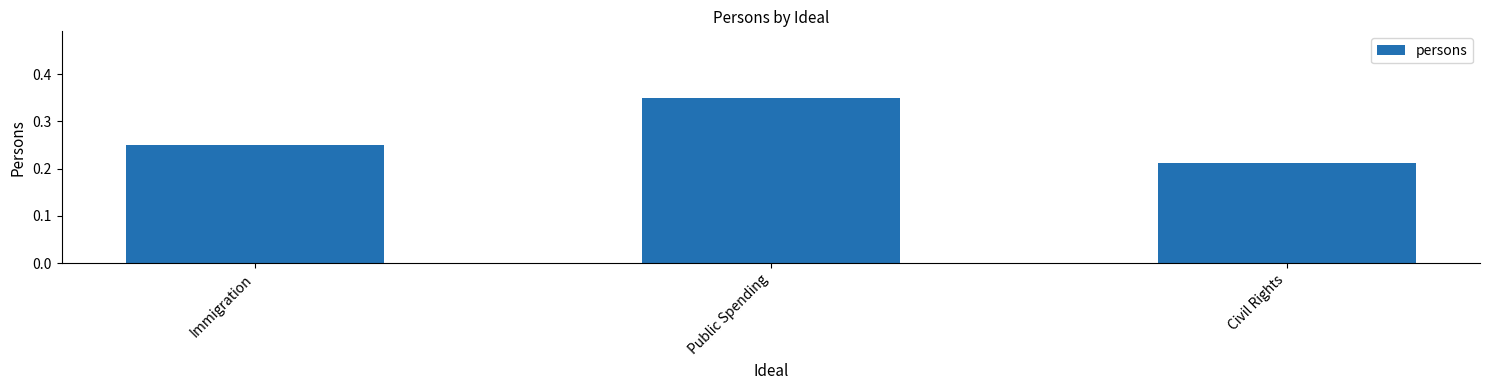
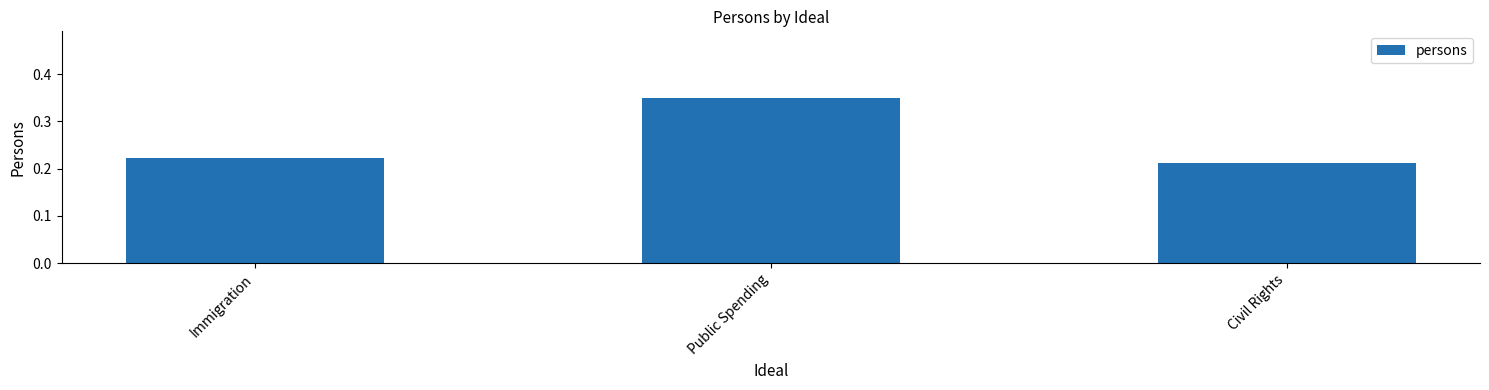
  {
-   "Immigration": 0.25,
+   "Immigration": 0.22,
    "Public Spending": 0.35,
    "Civil Rights": 0.21
  }
